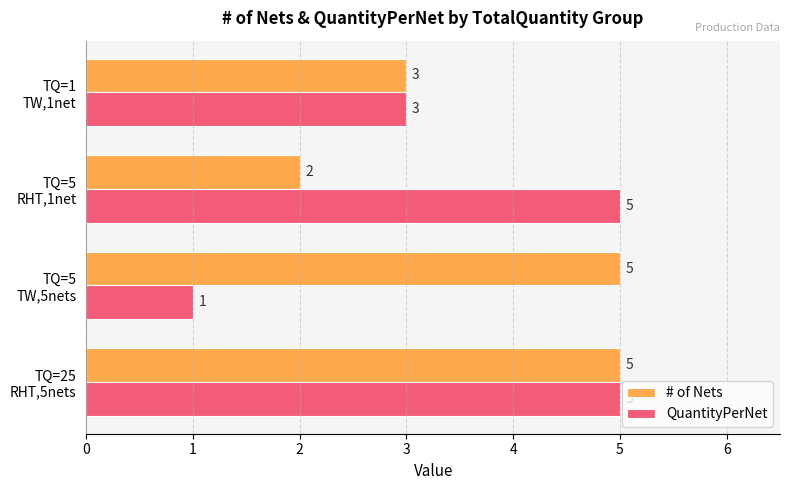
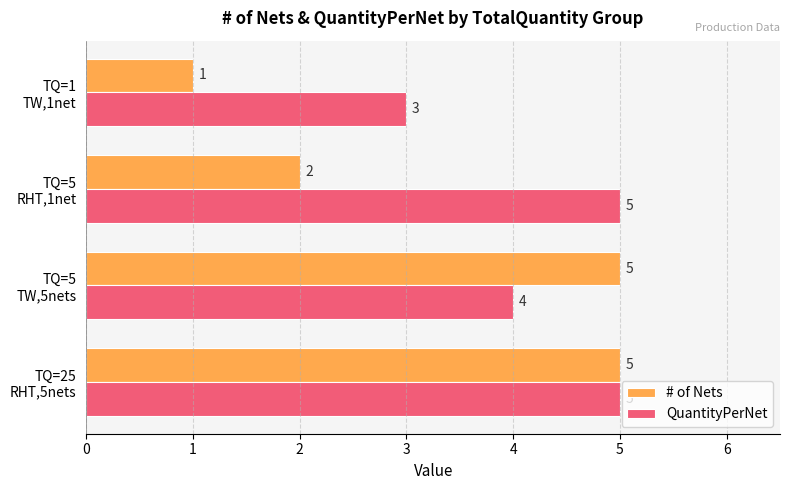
  {
    "# of Nets": {
-     "TQ=1 TW,1net": 3,
+     "TQ=1 TW,1net": 1,
      "TQ=5 RHT,1net": 2,
      "TQ=5 TW,5nets": 5,
      "TQ=25 RHT,5nets": 5
    },
    "QuantityPerNet": {
      "TQ=1 TW,1net": 3,
      "TQ=5 RHT,1net": 5,
-     "TQ=5 TW,5nets": 1
+     "TQ=5 TW,5nets": 4
    }
  }
